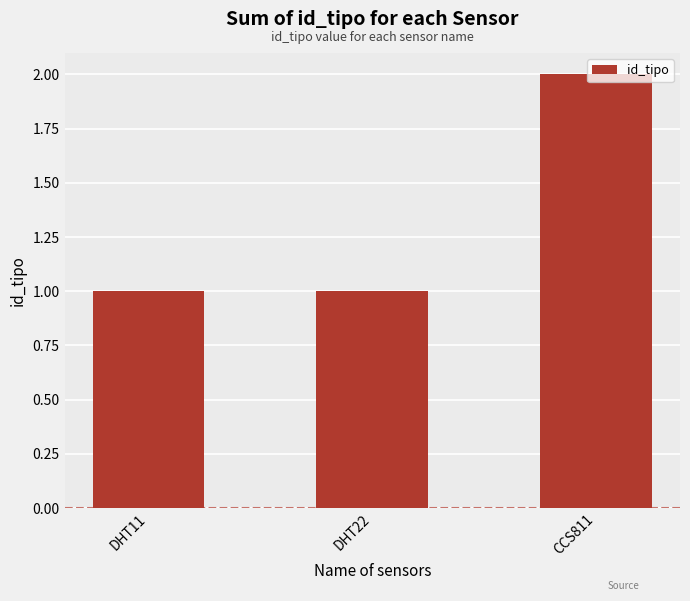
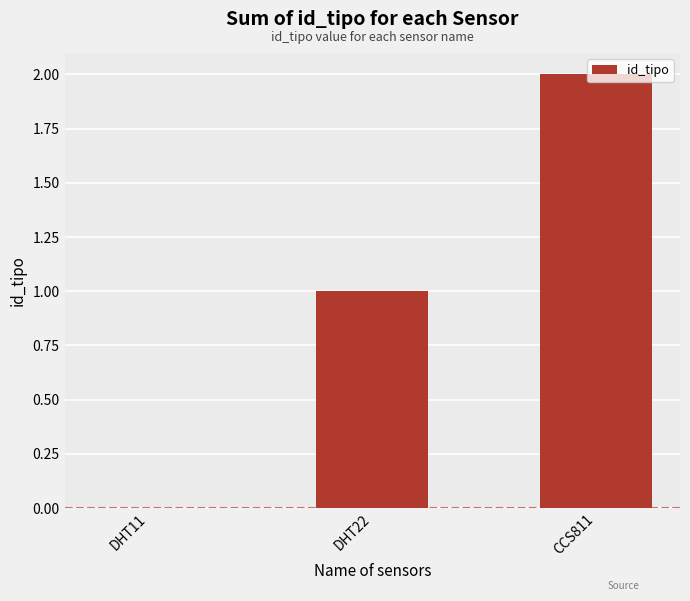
  {
-   "DHT11": 1,
+   "DHT11": 0,
    "DHT22": 1
  }
